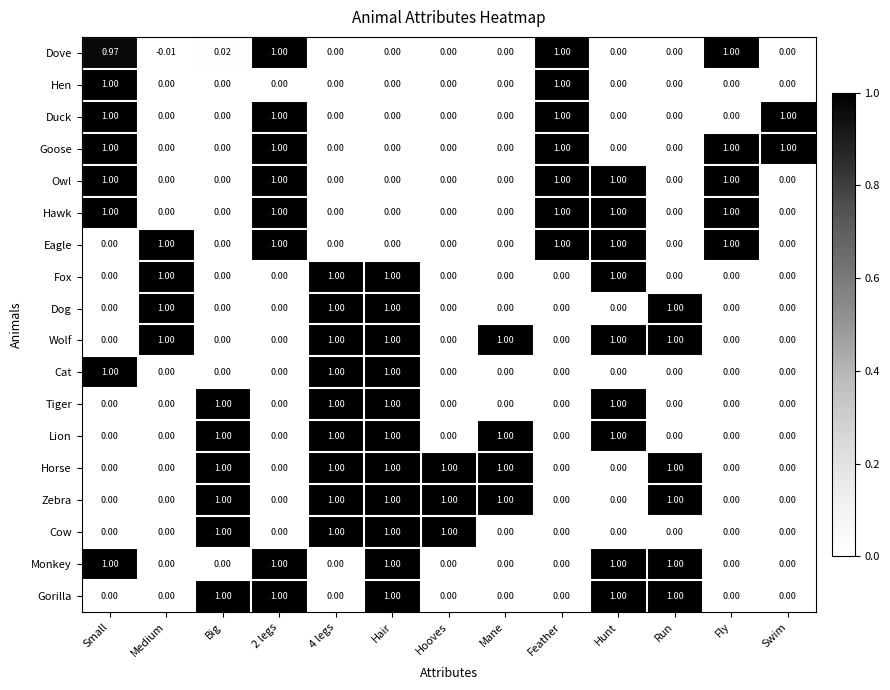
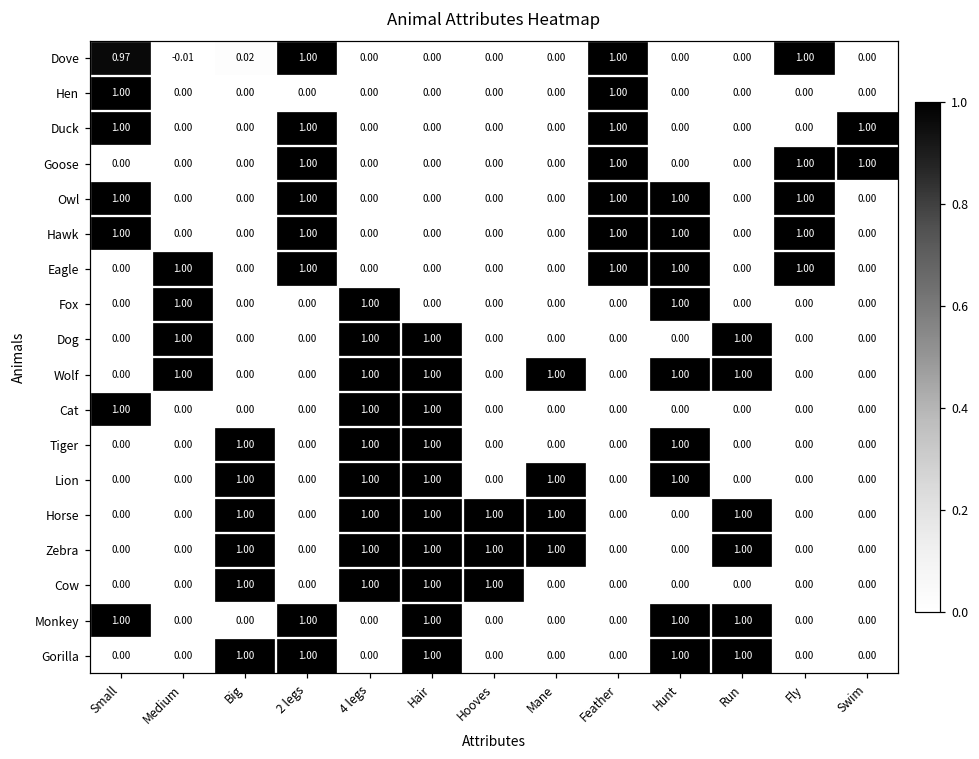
  {
    "Goose": {
-     "Small": 1.00,
+     "Small": 0.00,
      "Medium": 0.00,
      "Big": 0.00,
      "2 legs": 1.00,
      "4 legs": 0.00,
      "Hair": 0.00,
      "Hooves": 0.00,
      "Mane": 0.00,
      "Feather": 1.00,
      "Hunt": 0.00,
      "Run": 0.00,
      "Fly": 1.00,
      "Swim": 1.00
    },
    "Fox": {
      "Small": 0.00,
      "Medium": 1.00,
      "Big": 0.00,
      "2 legs": 0.00,
      "4 legs": 1.00,
-     "Hair": 1.00,
+     "Hair": 0.00,
      "Hooves": 0.00,
      "Mane": 0.00,
      "Feather": 0.00,
      "Hunt": 1.00,
      "Run": 0.00,
      "Fly": 0.00,
      "Swim": 0.00
    }
  }
